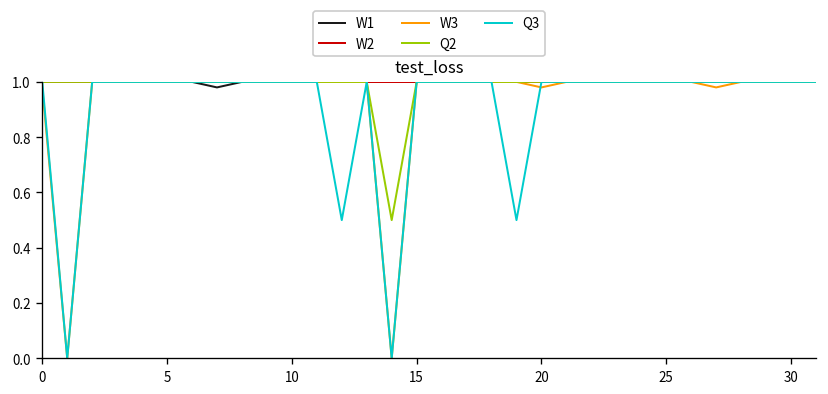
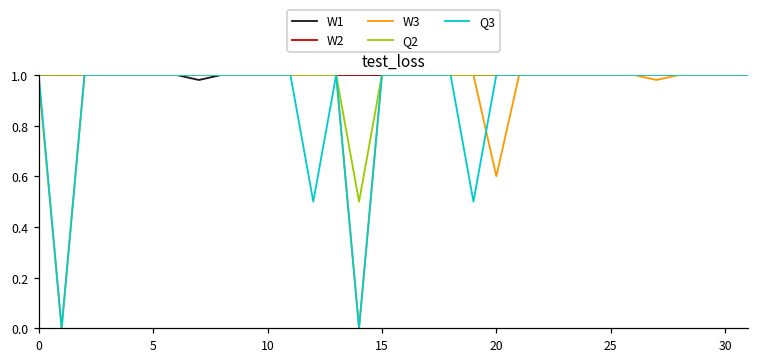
  {
    "W3": {
      "0": 0.98,
-     "20": 0.98
+     "20": 0.60
    }
  }
